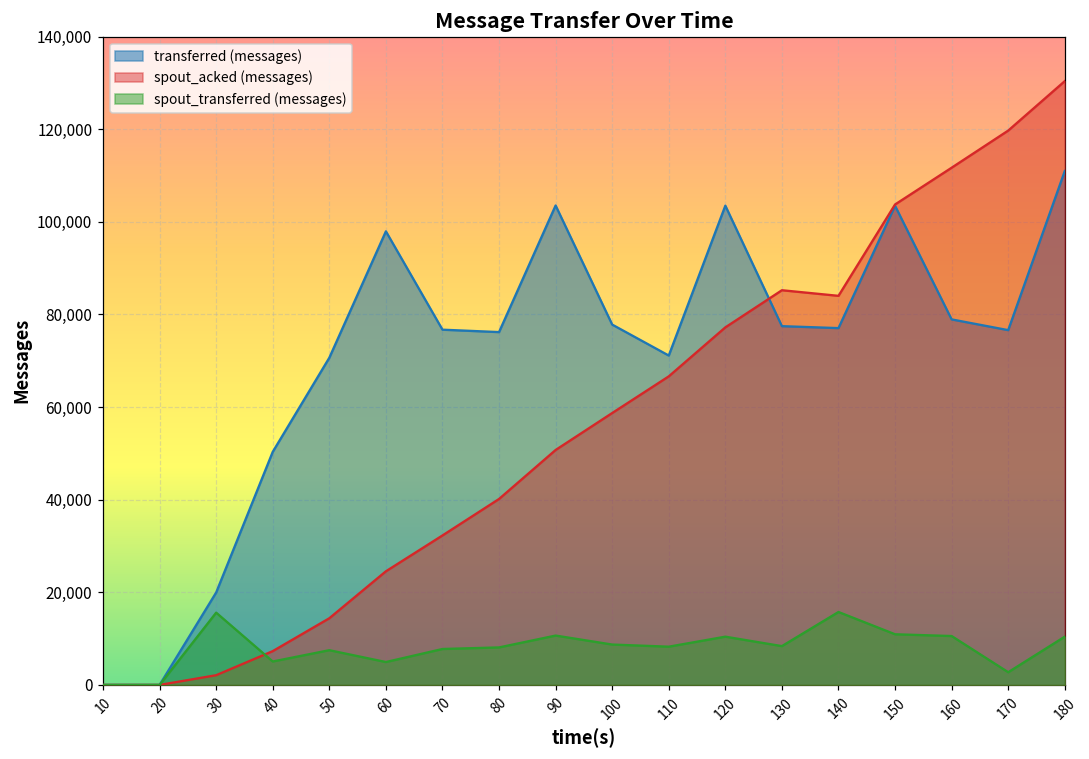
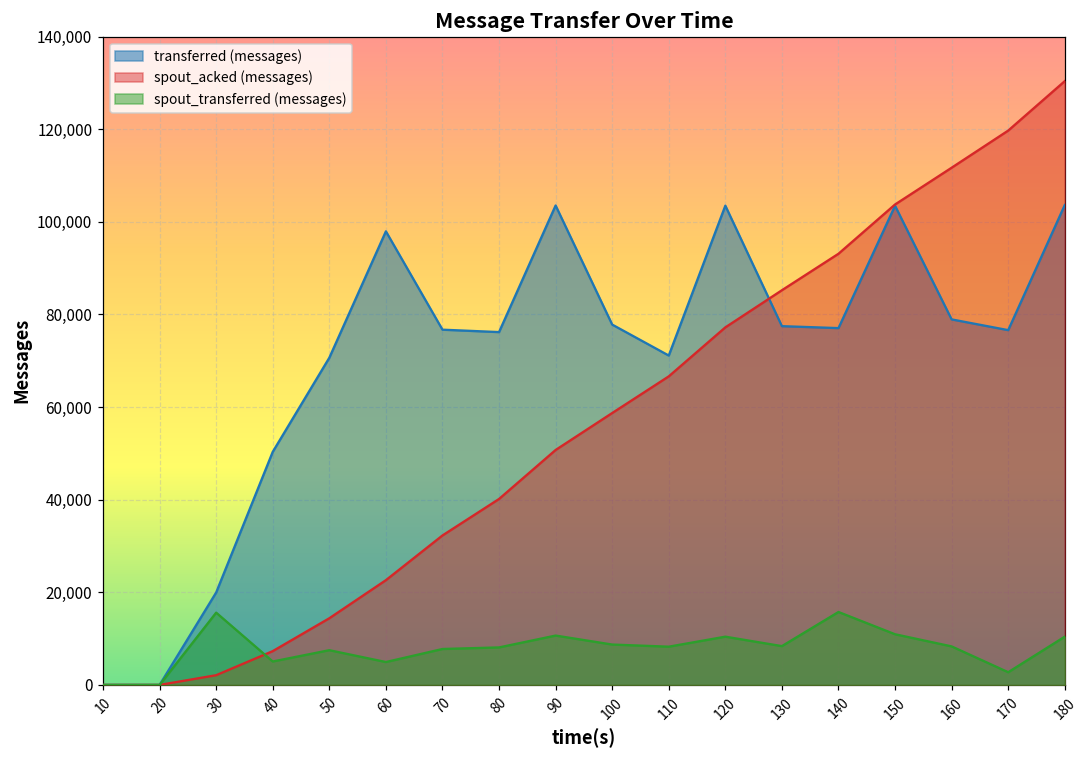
  {
    "transferred (messages)": {
      "30": "20,000",
      "40": "50,000",
      "50": "71,000",
      "60": "98,000",
      "70": "77,000",
      "80": "76,000",
      "90": "104,000",
      "100": "78,000",
      "110": "71,000",
      "120": "104,000",
      "130": "77,000",
      "140": "77,000",
      "160": "79,000",
      "170": "77,000",
-     "180": "111,000"
+     "180": "104,000"
    },
    "spout_acked (messages)": {
      "30": "2,000",
      "40": "7,000",
      "50": "14,000",
-     "60": "25,000",
+     "60": "23,000",
      "70": "32,000",
      "80": "40,000",
      "90": "51,000",
      "100": "59,000",
      "110": "67,000",
      "120": "77,000",
      "130": "85,000",
-     "140": "84,000",
+     "140": "93,000",
      "160": "112,000",
      "170": "120,000",
      "180": "130,000"
    },
    "spout_transferred (messages)": {
      "30": "16,000",
      "40": "5,000",
      "50": "8,000",
      "60": "5,000",
      "70": "8,000",
      "80": "8,000",
      "90": "11,000",
      "100": "9,000",
      "110": "8,000",
      "120": "10,000",
      "130": "8,000",
      "140": "16,000",
      "150": "11,000",
-     "160": "11,000",
+     "160": "8,000",
      "170": "3,000",
      "180": "10,000"
    }
  }
